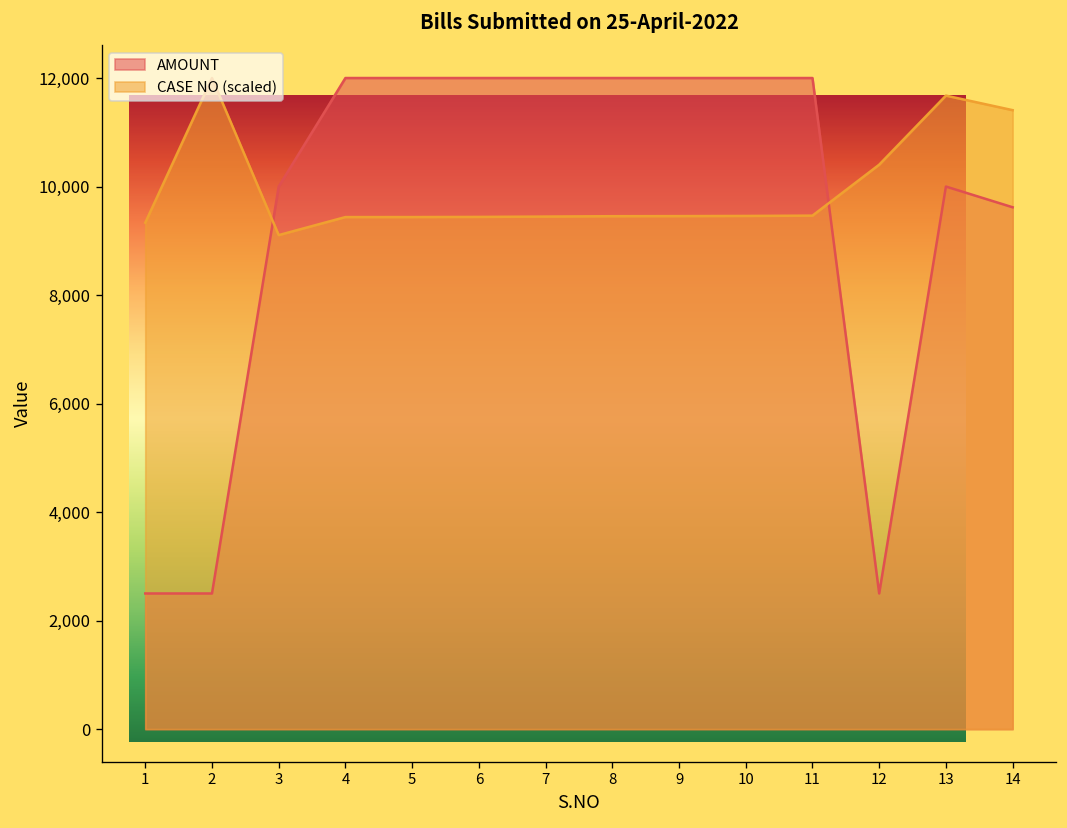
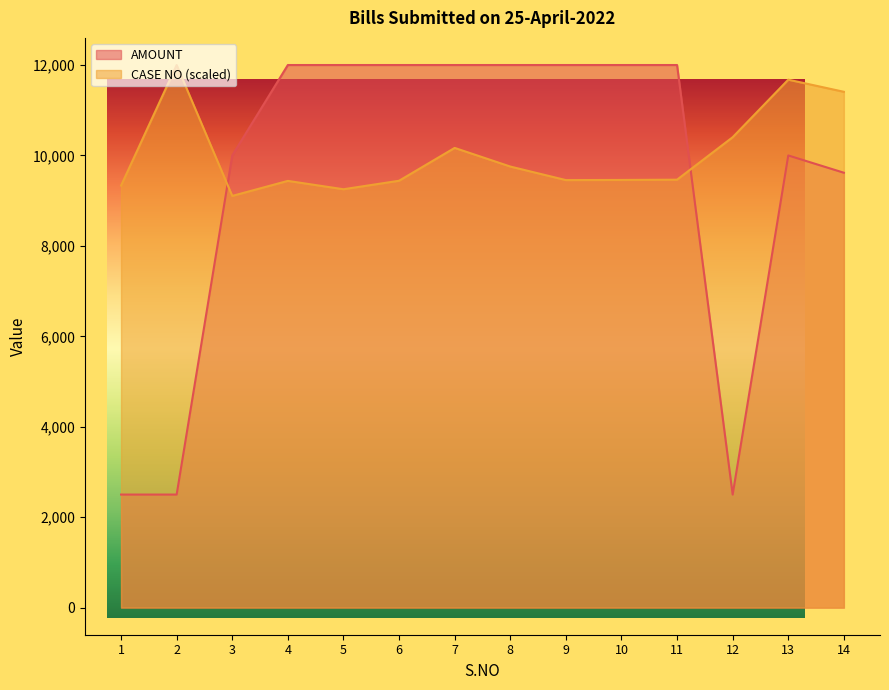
  {
    "Bills Submitted on 25-April-2022": {
      "AMOUNT": {
        "1": "2,500",
        "2": "2,500",
        "3": "10,000",
        "4": "12,000",
        "5": "12,000",
        "6": "12,000",
        "7": "12,000",
        "8": "12,000",
        "9": "12,000",
        "10": "12,000",
        "11": "12,000",
        "12": "2,500",
        "13": "10,000",
        "14": "9,600"
      },
      "CASE NO (scaled)": {
        "1": "9,300",
        "3": "9,100",
        "4": "9,400",
-       "5": "9,400",
+       "5": "9,300",
        "6": "9,400",
-       "7": "9,400",
-       "8": "9,500",
+       "7": "10,200",
+       "8": "9,800",
        "9": "9,500",
        "10": "9,500",
        "11": "9,500",
        "12": "10,400",
        "13": "11,700",
        "14": "11,400"
      }
    }
  }
